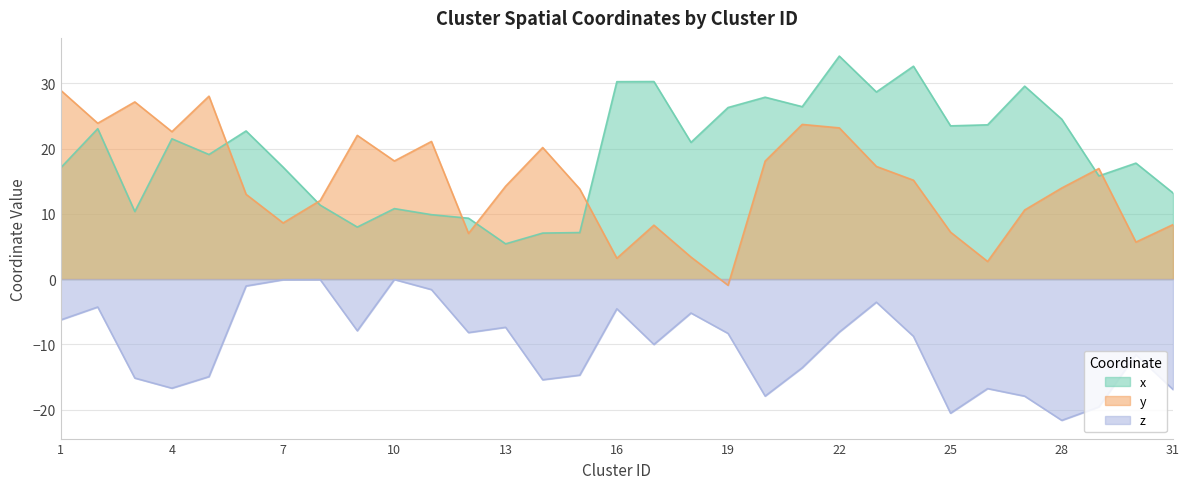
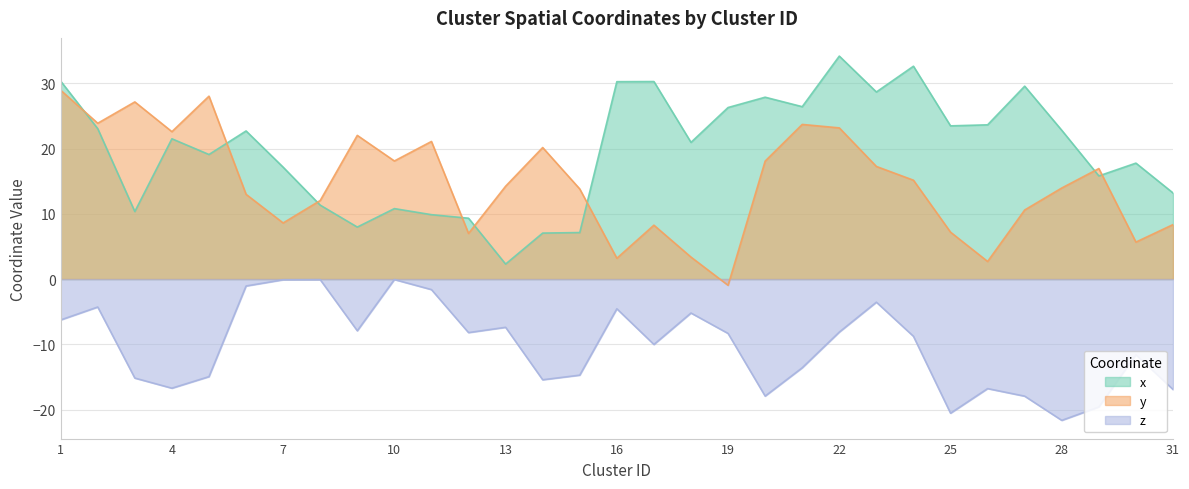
  {
    "x": {
-     "1": 17,
+     "1": 30,
      "4": 22,
      "7": 17,
      "10": 11,
-     "13": 5,
+     "13": 2,
      "16": 30,
      "19": 26,
      "22": 34,
      "25": 23,
-     "28": 25,
+     "28": 23,
      "31": 13
    }
  }
